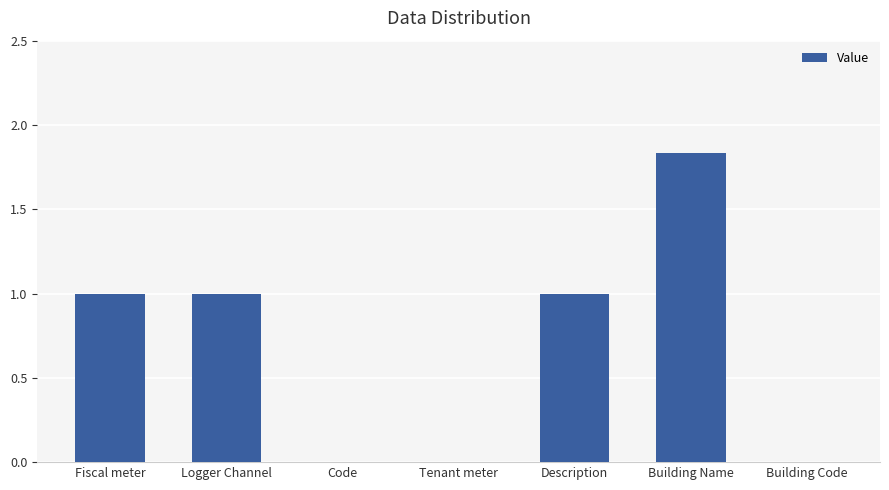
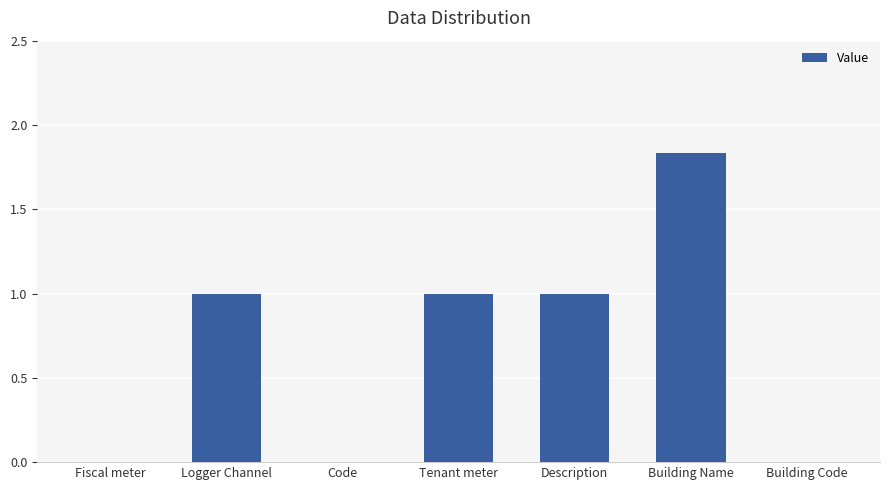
  {
-   "Fiscal meter": 1,
+   "Fiscal meter": 0,
    "Logger Channel": 1,
    "Code": 0,
-   "Tenant meter": 0,
+   "Tenant meter": 1,
    "Description": 1,
    "Building Name": 1.84,
    "Building Code": 0
  }
